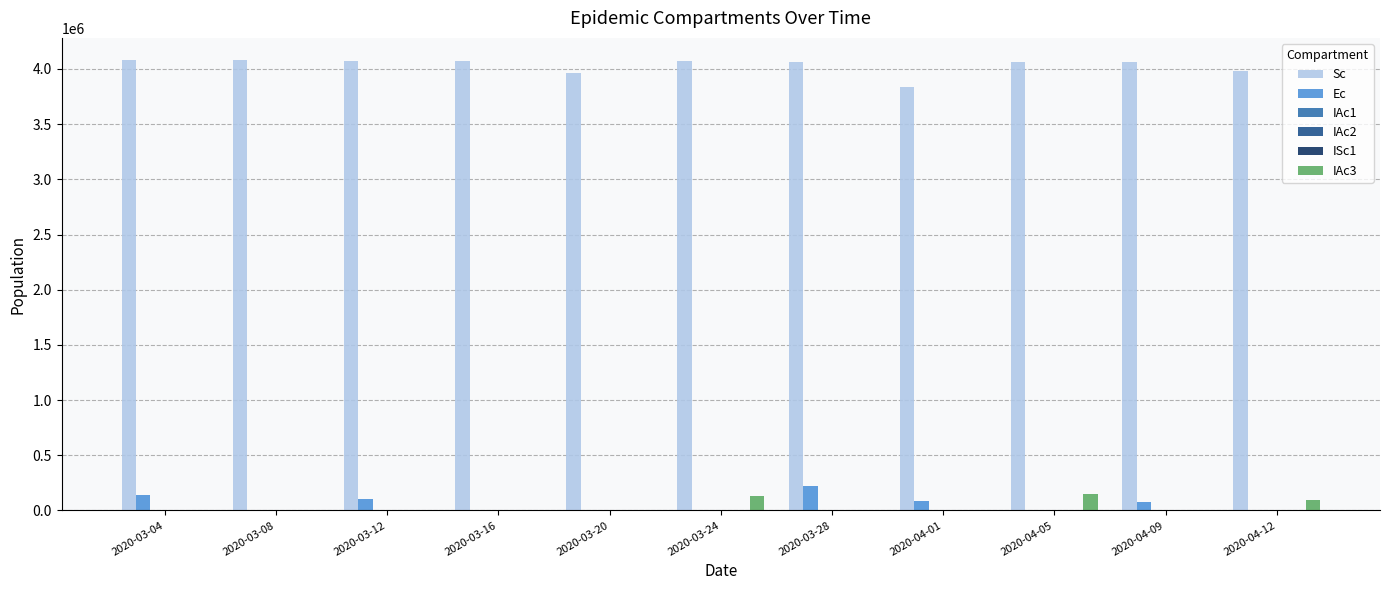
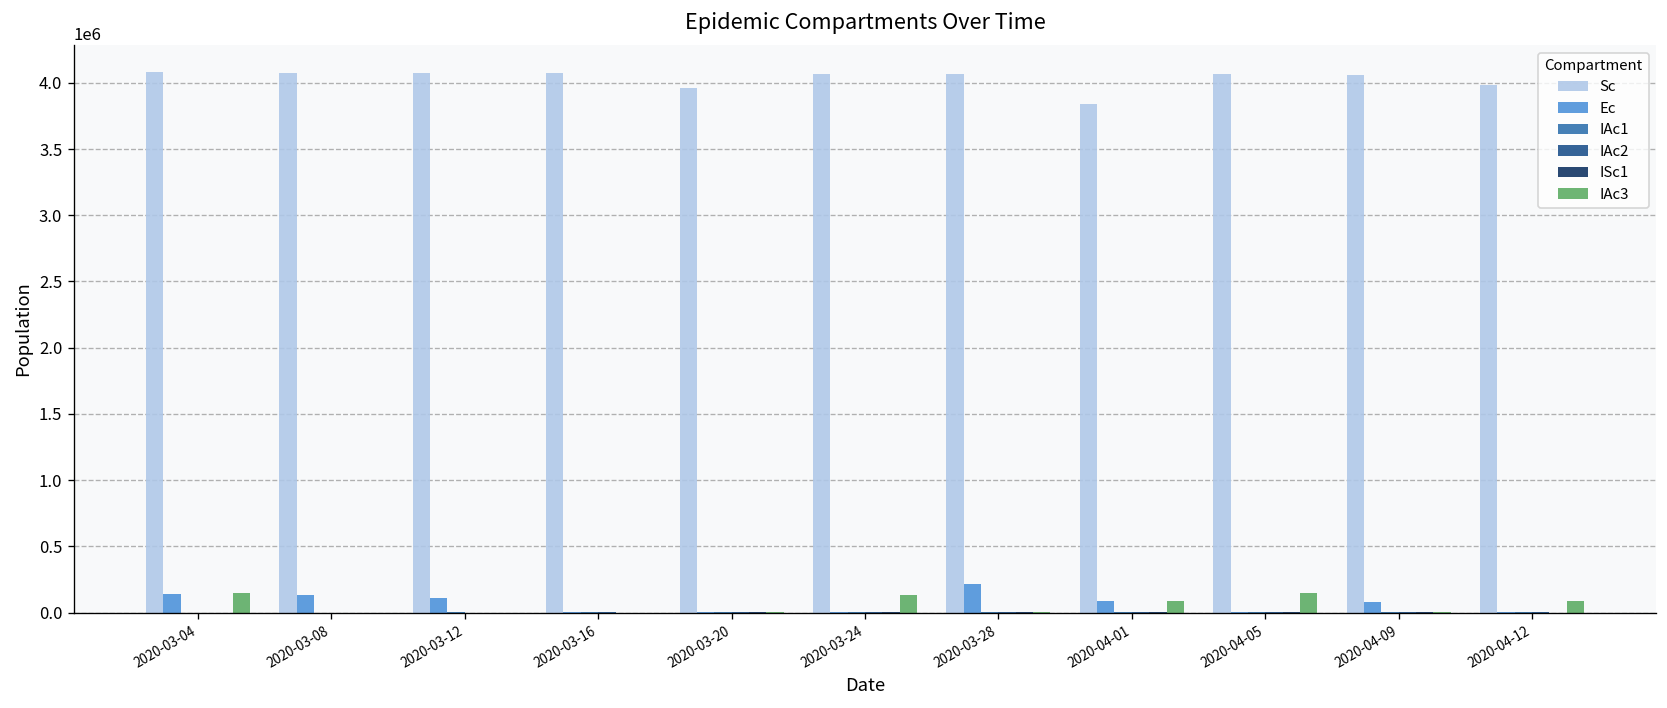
  {
    "Sc": {
      "2020-03-04": 4080000,
      "2020-03-08": 4080000,
      "2020-03-12": 4080000,
      "2020-03-16": 4070000,
      "2020-03-20": 3960000,
      "2020-03-24": 4070000,
      "2020-03-28": 4070000,
      "2020-04-01": 3840000,
      "2020-04-05": 4060000,
      "2020-04-09": 4060000,
      "2020-04-12": 3980000
    },
    "Ec": {
      "2020-03-04": 140000,
-     "2020-03-08": 0,
+     "2020-03-08": 130000,
      "2020-03-12": 110000,
      "2020-03-28": 220000,
      "2020-04-01": 80000,
      "2020-04-09": 80000
    },
    "IAc3": {
-     "2020-03-04": 0,
+     "2020-03-04": 150000,
      "2020-03-24": 130000,
-     "2020-04-01": 0,
+     "2020-04-01": 90000,
      "2020-04-05": 150000,
      "2020-04-12": 90000
    }
  }
